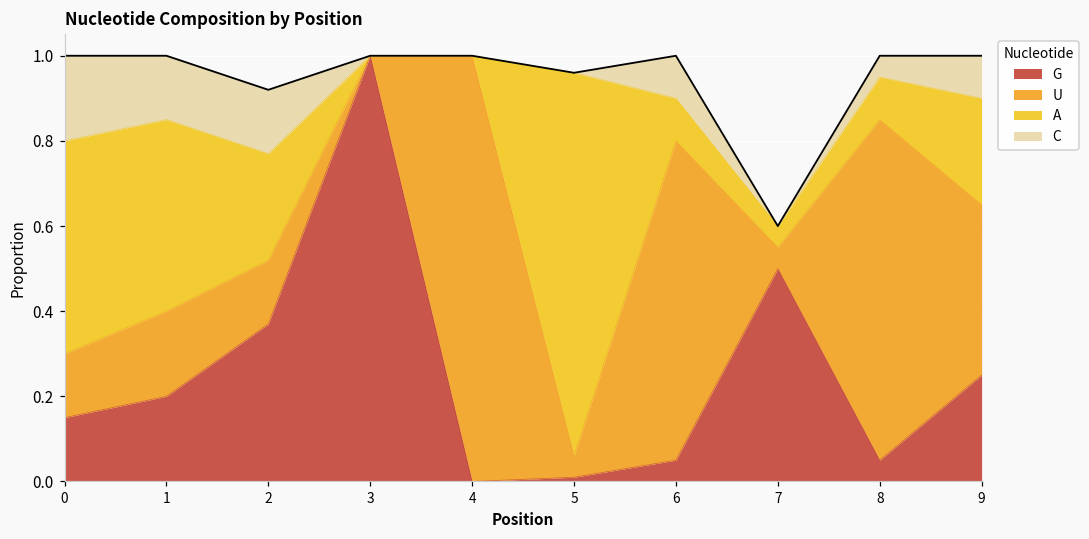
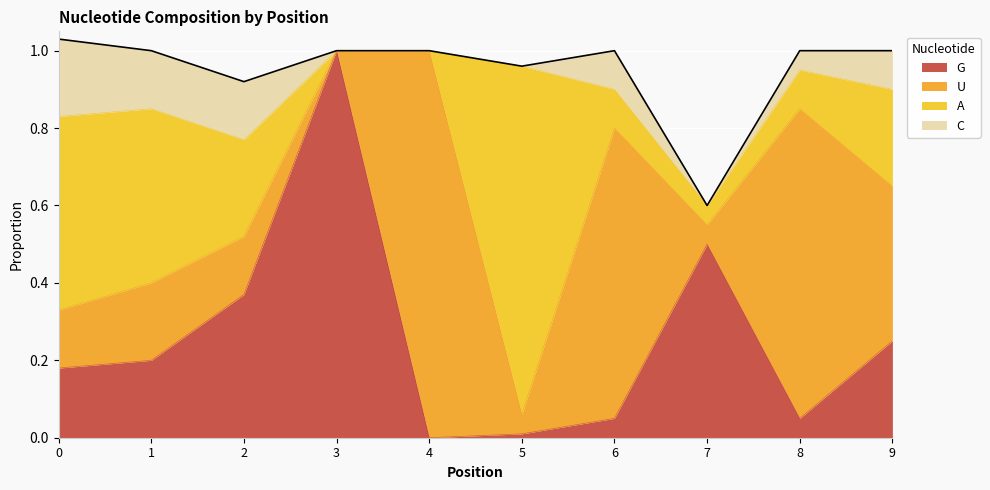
  {
    "G": {
-     "0": 0.15,
+     "0": 0.18,
      "1": 0.20,
      "2": 0.37,
      "4": 0.00,
      "5": 0.01,
      "6": 0.05,
      "7": 0.50,
      "8": 0.05,
      "9": 0.25
    },
    "C": {
      "0": 0.20,
      "1": 0.15,
      "2": 0.15,
      "6": 0.10,
      "8": 0.05,
      "9": 0.10
    }
  }
